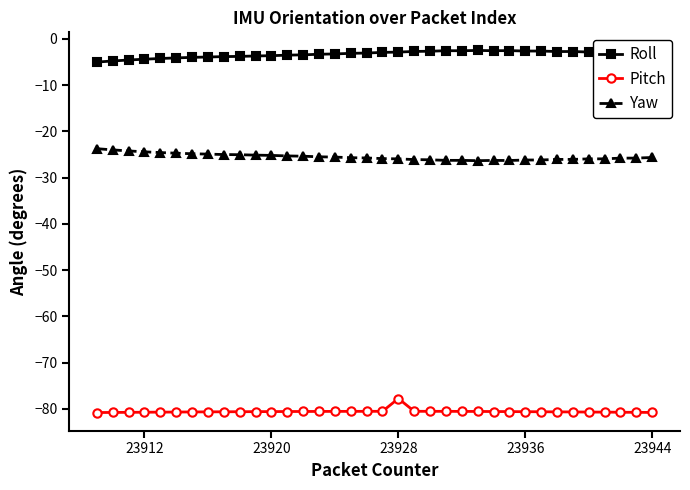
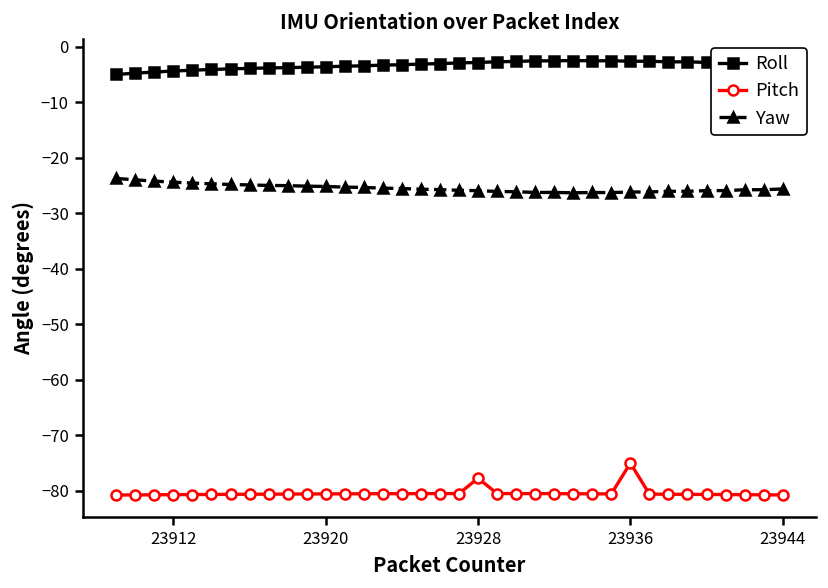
  {
    "Pitch": {
      "23912": -81,
      "23920": -81,
      "23928": -78,
-     "23936": -81,
+     "23936": -75,
      "23944": -81
    }
  }
